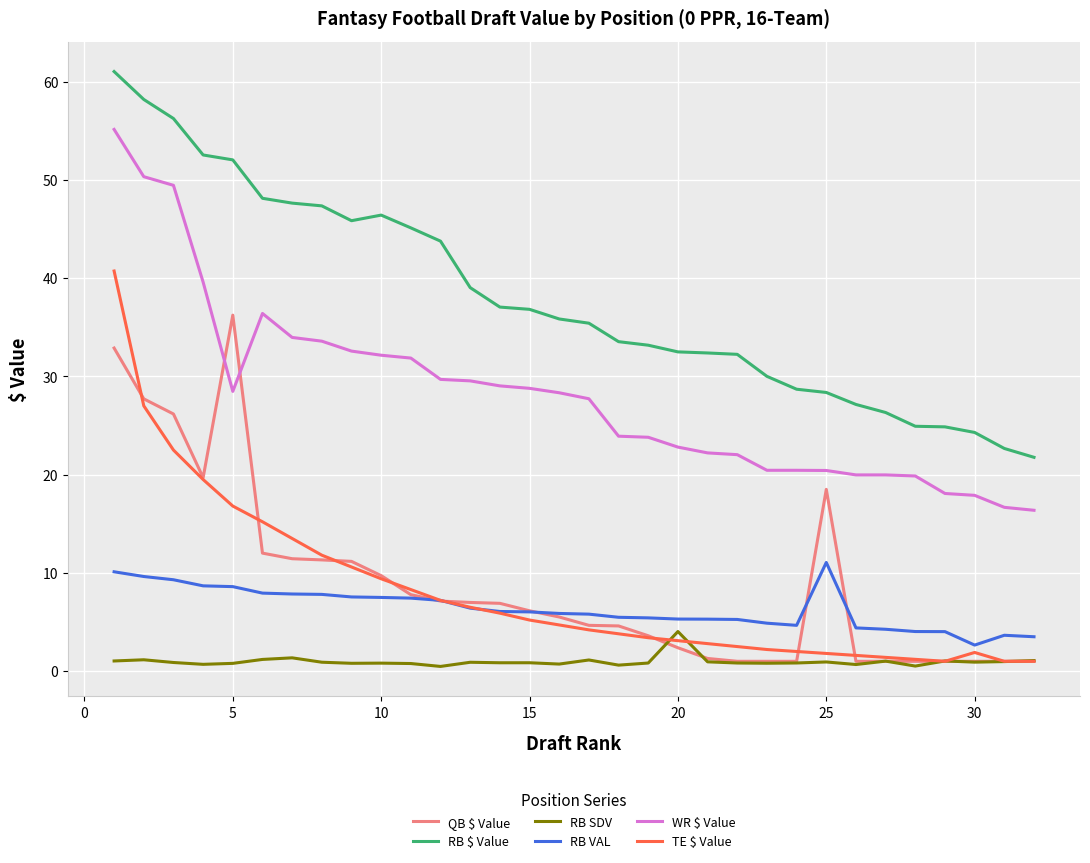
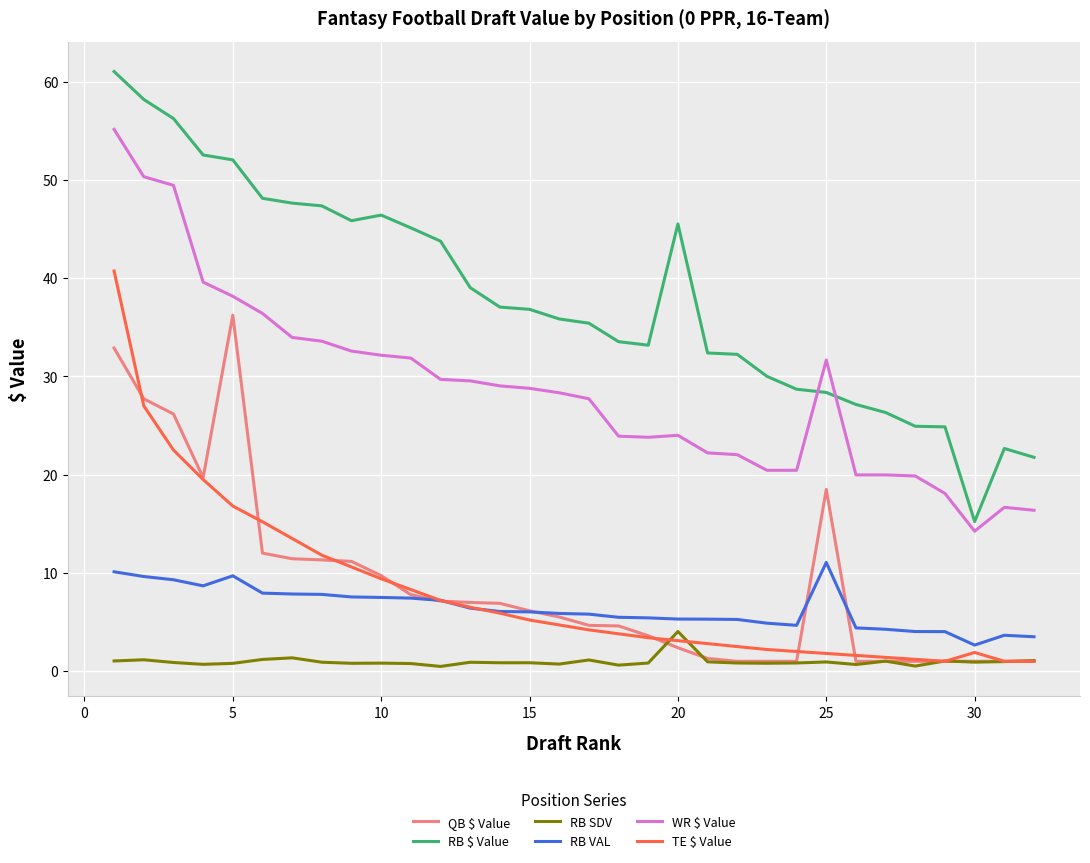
  {
    "QB $ Value": {
      "5": 36,
      "10": 10,
      "20": 2,
      "25": 19
    },
    "RB $ Value": {
      "5": 52,
      "10": 46,
      "15": 37,
-     "20": 32,
+     "20": 46,
      "25": 28,
-     "30": 24
+     "30": 15
    },
    "RB SDV": {
      "5": 1,
      "10": 1,
      "15": 1,
      "20": 4,
      "25": 1
    },
    "RB VAL": {
-     "5": 9,
+     "5": 10,
      "10": 8,
      "20": 5,
      "25": 11,
      "30": 3
    },
    "WR $ Value": {
-     "5": 28,
+     "5": 38,
      "10": 32,
      "15": 29,
-     "20": 23,
-     "25": 20,
-     "30": 18
+     "20": 24,
+     "25": 32,
+     "30": 14
    },
    "TE $ Value": {
      "5": 17,
      "10": 9,
      "15": 5,
      "20": 3,
      "25": 2,
      "30": 2
    }
  }
